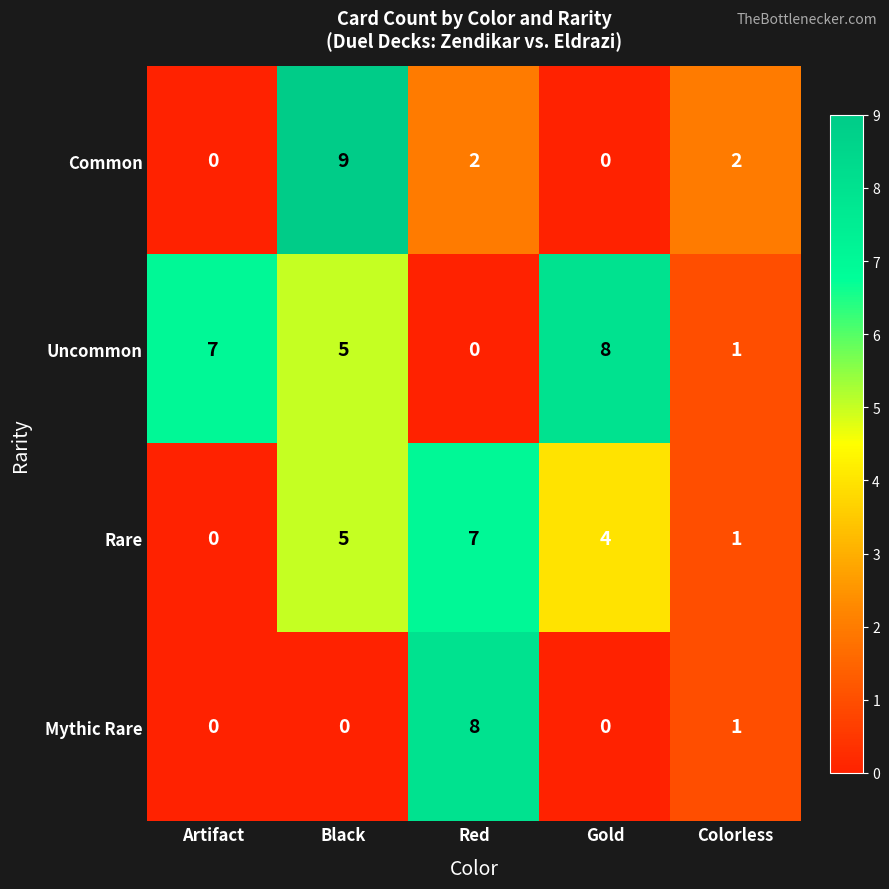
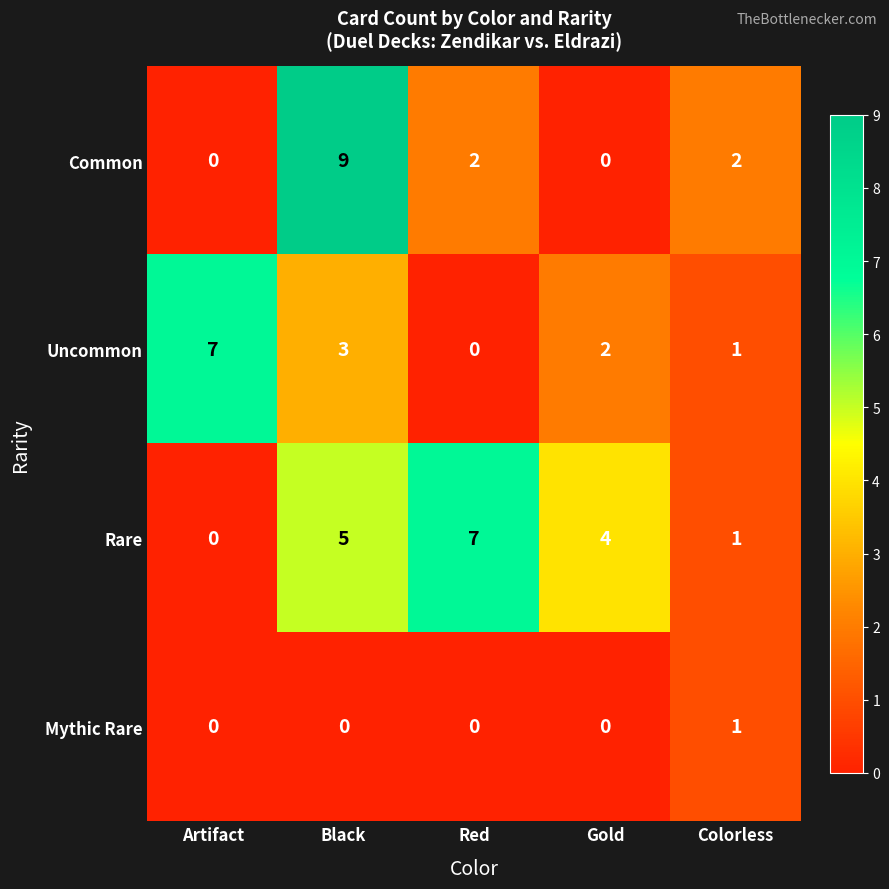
  {
    "Common": {
      "Artifact": 0,
      "Black": 9,
      "Red": 2,
      "Gold": 0,
      "Colorless": 2
    },
    "Uncommon": {
      "Artifact": 7,
-     "Black": 5,
+     "Black": 3,
      "Red": 0,
-     "Gold": 8,
+     "Gold": 2,
      "Colorless": 1
    },
    "Rare": {
      "Artifact": 0,
      "Black": 5,
      "Red": 7,
      "Gold": 4,
      "Colorless": 1
    },
    "Mythic Rare": {
      "Artifact": 0,
      "Black": 0,
-     "Red": 8,
+     "Red": 0,
      "Gold": 0,
      "Colorless": 1
    }
  }
